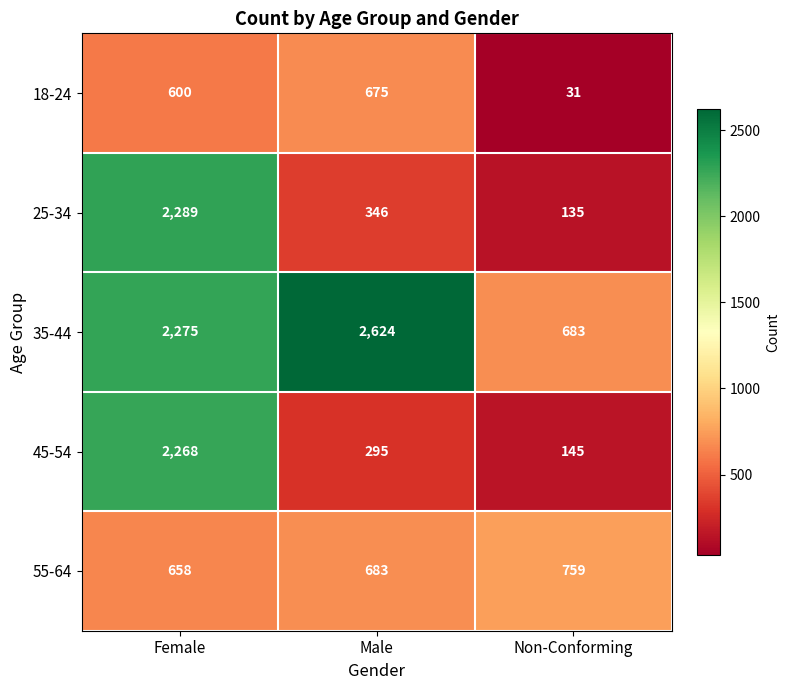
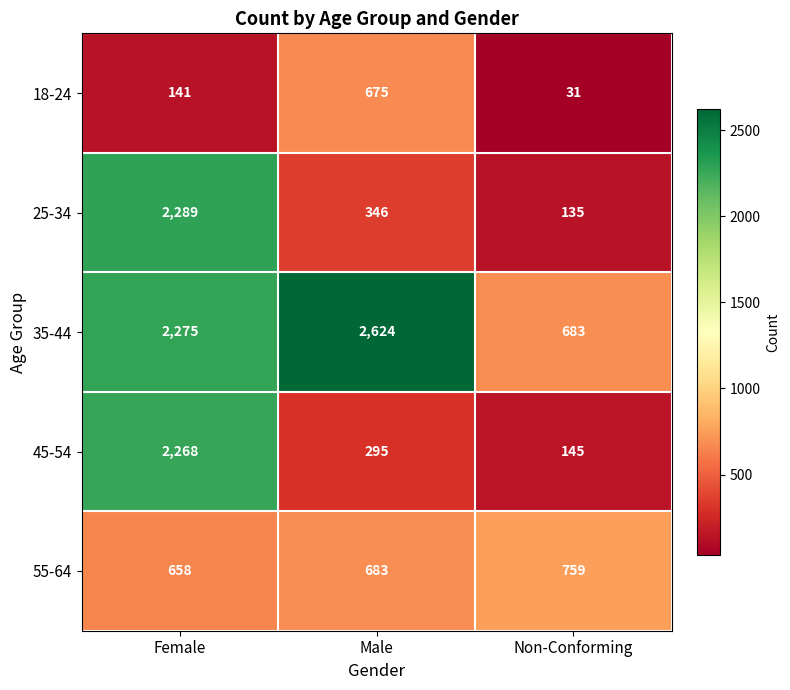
  {
    "18-24": {
-     "Female": "600",
+     "Female": "141",
      "Male": "675",
      "Non-Conforming": "31"
    },
    "25-34": {
      "Female": "2,289",
      "Male": "346",
      "Non-Conforming": "135"
    },
    "35-44": {
      "Female": "2,275",
      "Male": "2,624",
      "Non-Conforming": "683"
    },
    "45-54": {
      "Female": "2,268",
      "Male": "295",
      "Non-Conforming": "145"
    },
    "55-64": {
      "Female": "658",
      "Male": "683",
      "Non-Conforming": "759"
    }
  }
